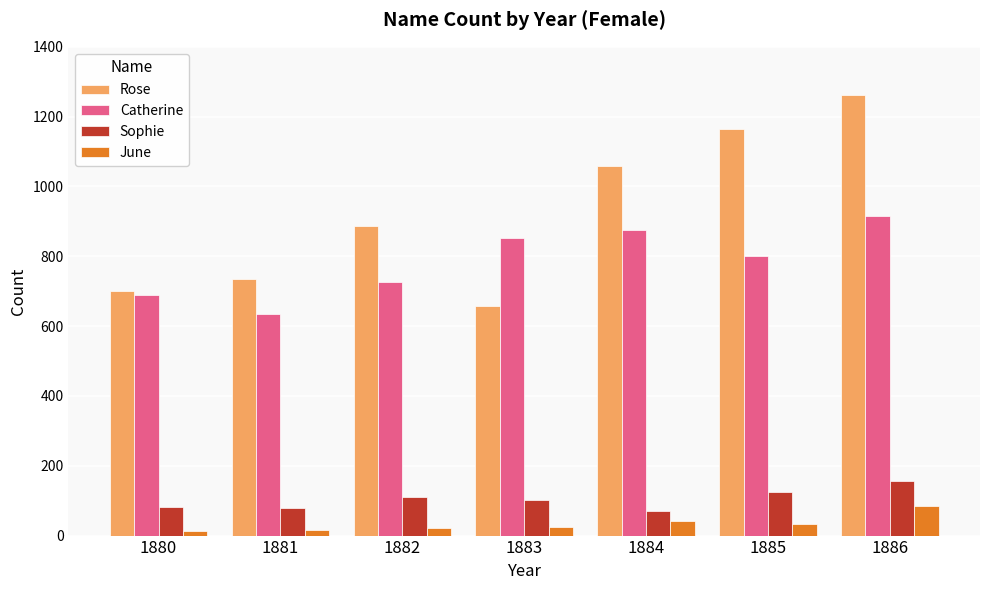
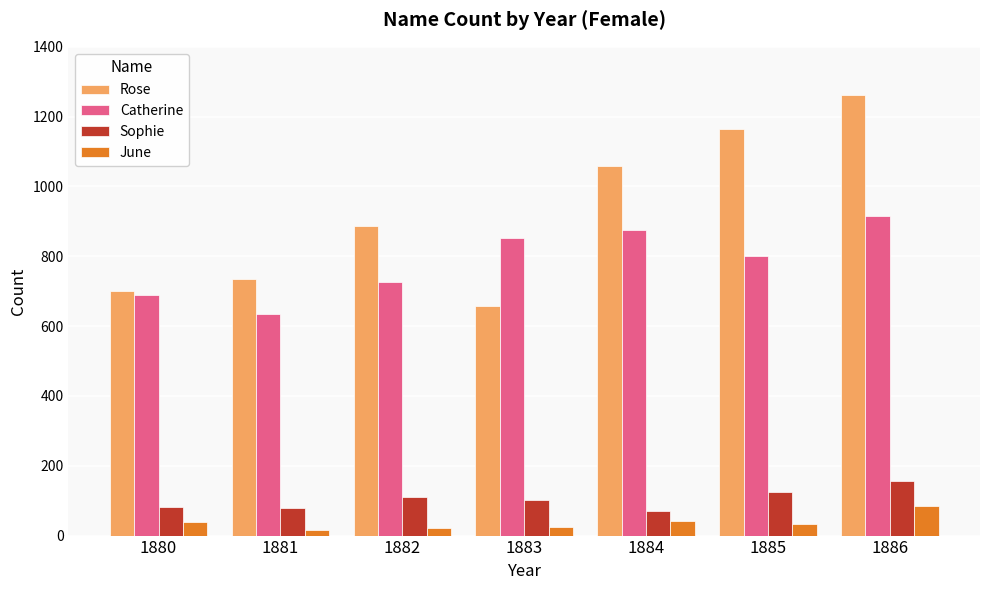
  {
    "Rose": {
      "1880": 700,
      "1881": 730,
      "1882": 890,
      "1883": 660,
      "1884": 1060,
      "1885": 1160,
      "1886": 1260
    },
    "Catherine": {
      "1880": 690,
      "1881": 640,
      "1882": 730,
      "1883": 850,
      "1884": 870,
      "1885": 800,
      "1886": 920
    },
    "Sophie": {
      "1880": 80,
      "1881": 80,
      "1882": 110,
      "1883": 100,
      "1884": 70,
      "1885": 130,
      "1886": 160
    },
    "June": {
-     "1880": 10,
+     "1880": 40,
      "1881": 20,
      "1882": 20,
      "1883": 20,
      "1884": 40,
      "1885": 30,
      "1886": 90
    }
  }
